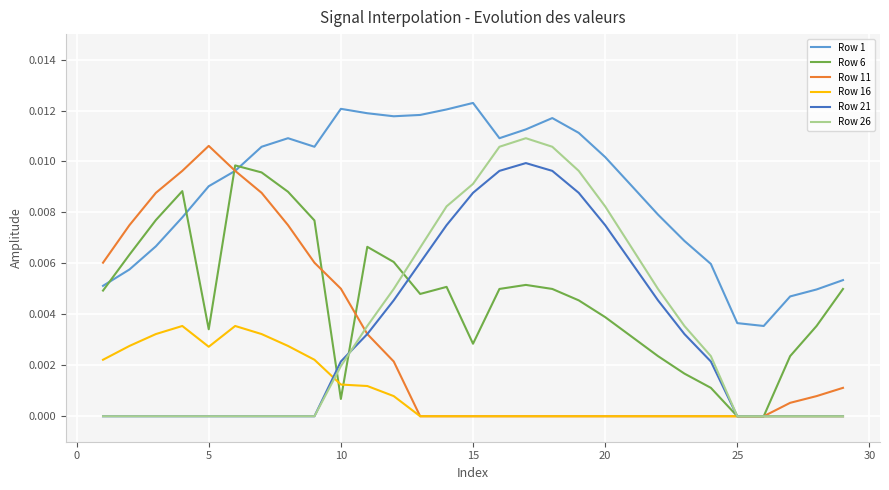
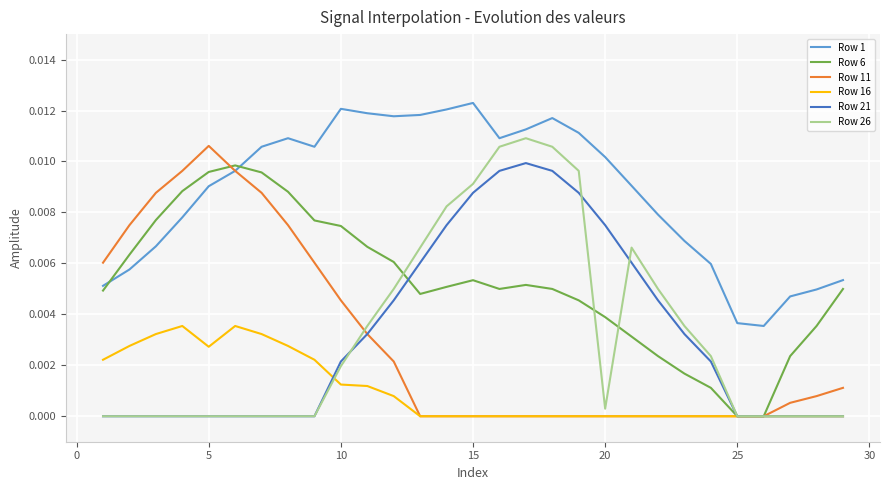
  {
    "Row 6": {
-     "5": 0.0034,
-     "10": 0.0007,
-     "15": 0.0028,
+     "5": 0.0096,
+     "10": 0.0075,
+     "15": 0.0053,
      "20": 0.0039
    },
    "Row 11": {
      "5": 0.0106,
-     "10": 0.0050
+     "10": 0.0045
    },
    "Row 16": {
      "5": 0.0027,
      "10": 0.0012
    },
    "Row 26": {
      "10": 0.0020,
      "15": 0.0091,
-     "20": 0.0082
+     "20": 0.0003
    }
  }
